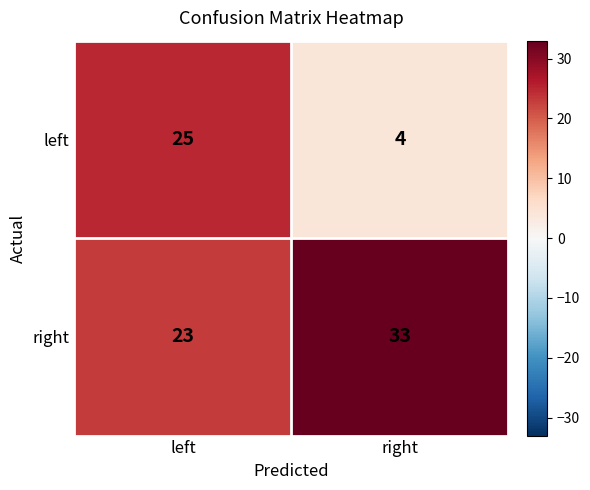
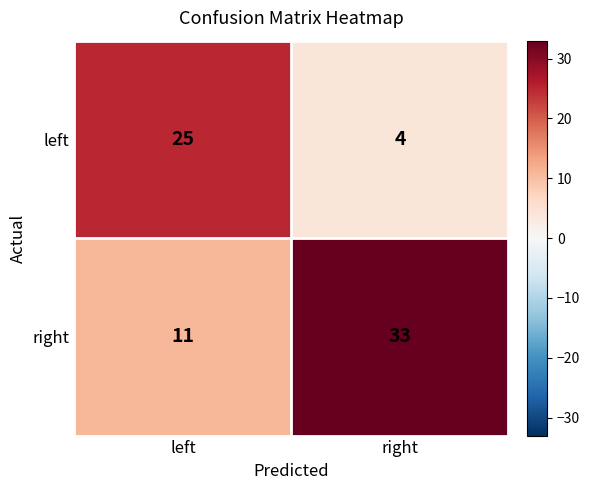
  {
    "left": {
      "left": 25,
      "right": 4
    },
    "right": {
-     "left": 23,
+     "left": 11,
      "right": 33
    }
  }
